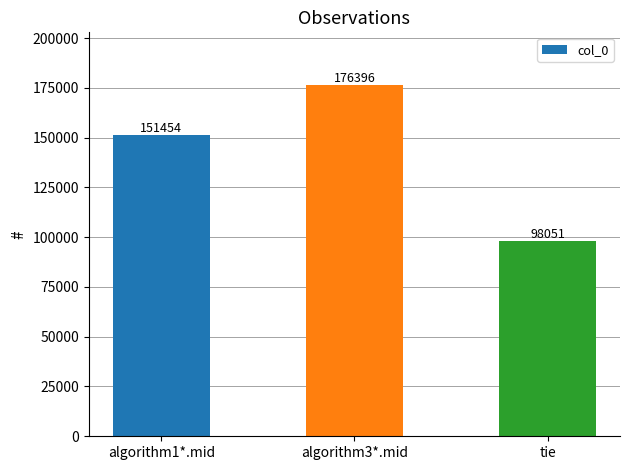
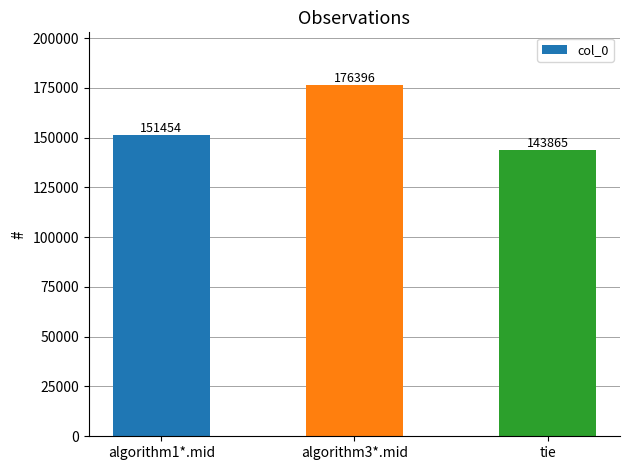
  {
    "algorithm1*.mid": 151454,
    "algorithm3*.mid": 176396,
-   "tie": 98051
+   "tie": 143865
  }
